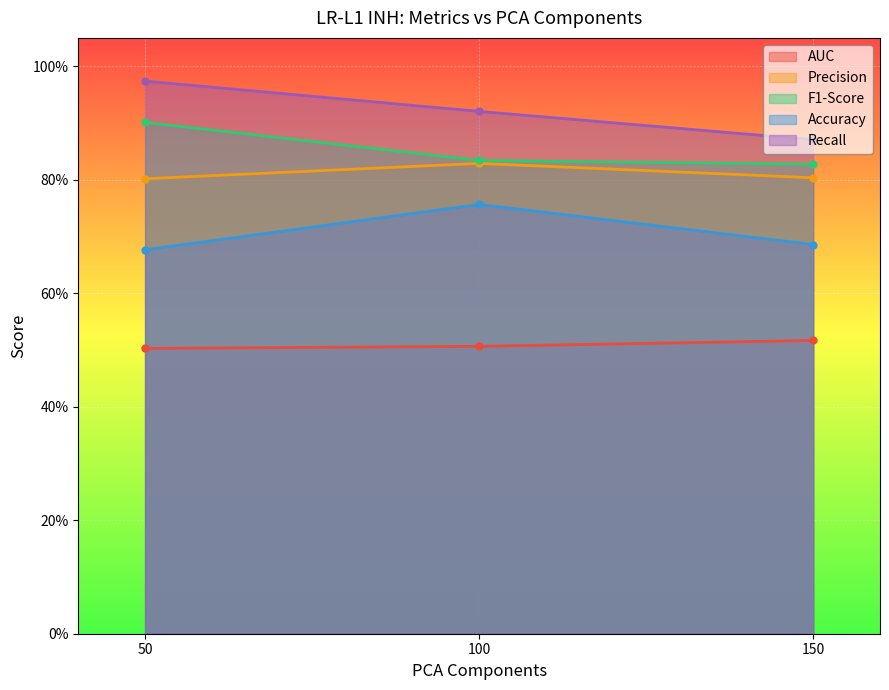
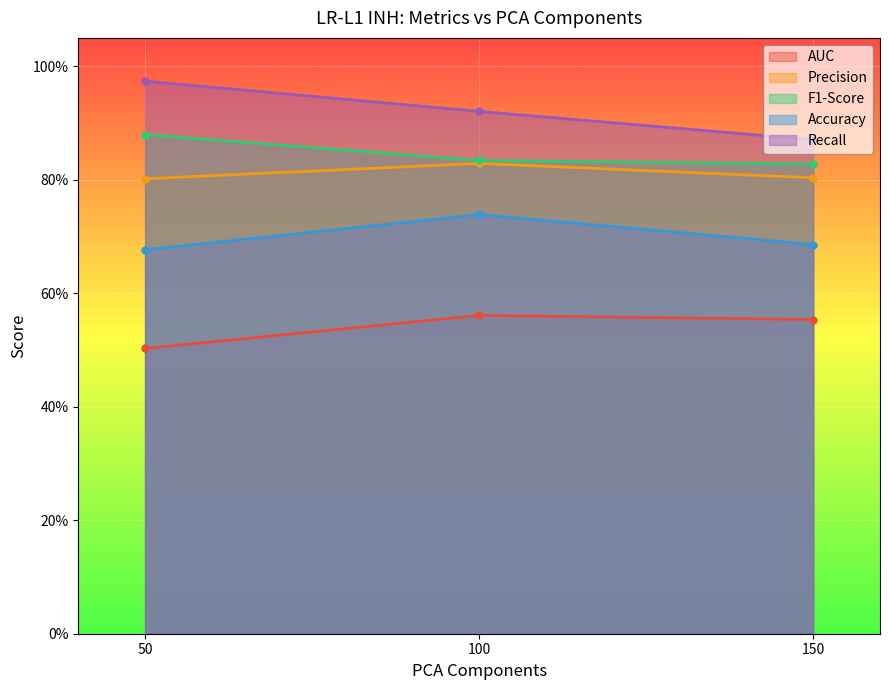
  {
    "AUC": {
      "50": "50%",
-     "100": "51%",
-     "150": "52%"
+     "100": "56%",
+     "150": "55%"
    },
    "Precision": {
      "50": "80%",
      "100": "83%",
      "150": "80%"
    },
    "F1-Score": {
-     "50": "90%",
+     "50": "88%",
      "100": "83%",
      "150": "83%"
    },
    "Accuracy": {
      "50": "68%",
-     "100": "76%",
+     "100": "74%",
      "150": "69%"
    },
    "Recall": {
      "50": "97%",
      "100": "92%"
    }
  }
